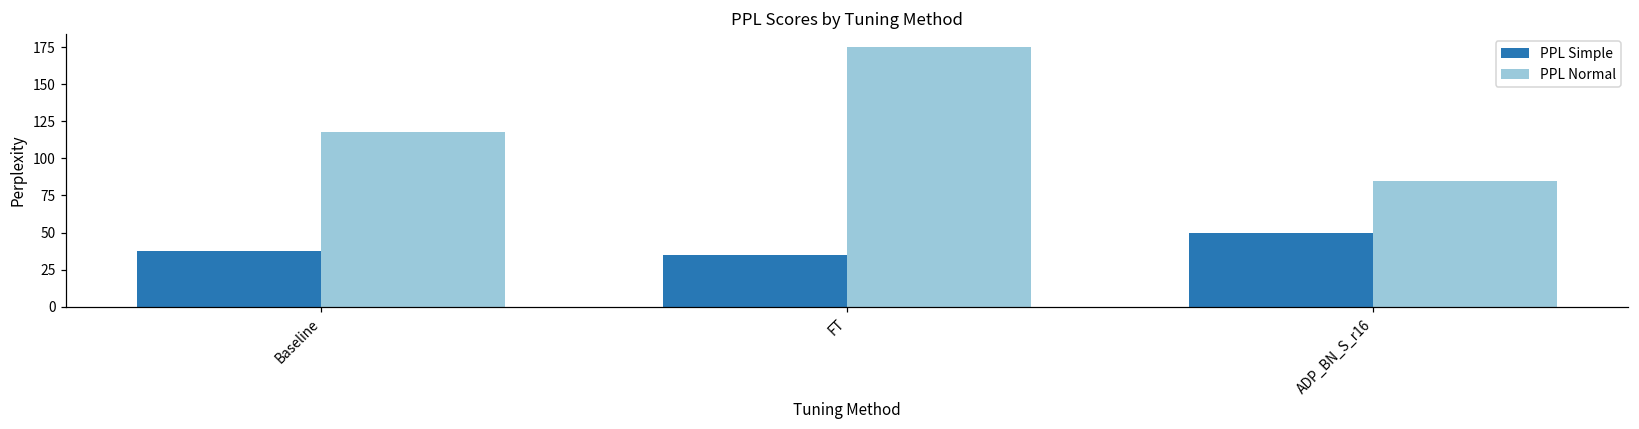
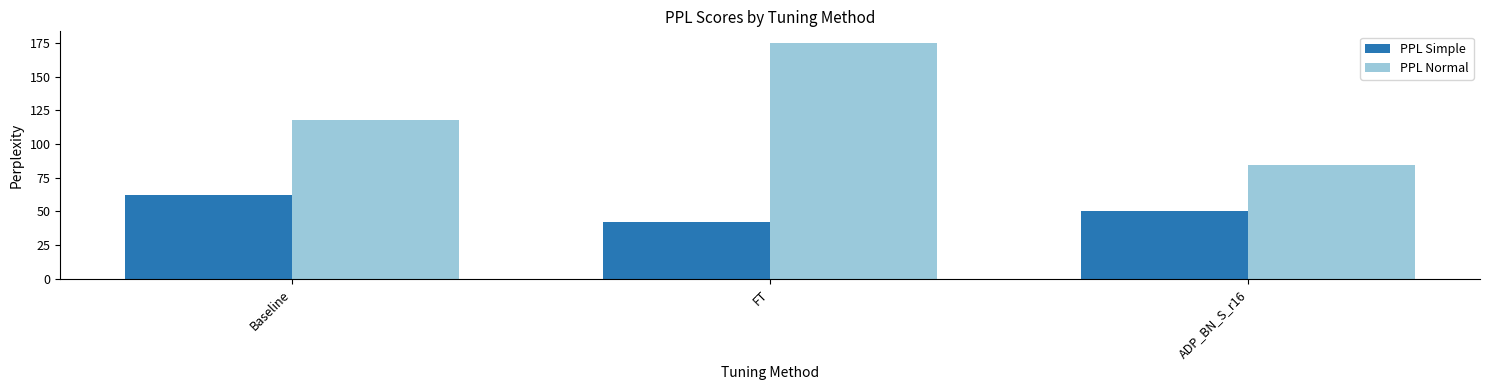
  {
    "PPL Simple": {
-     "Baseline": 37,
-     "FT": 35,
+     "Baseline": 62,
+     "FT": 42,
      "ADP_BN_S_r16": 50
    },
    "PPL Normal": {
      "Baseline": 118,
      "FT": 175,
      "ADP_BN_S_r16": 85
    }
  }
